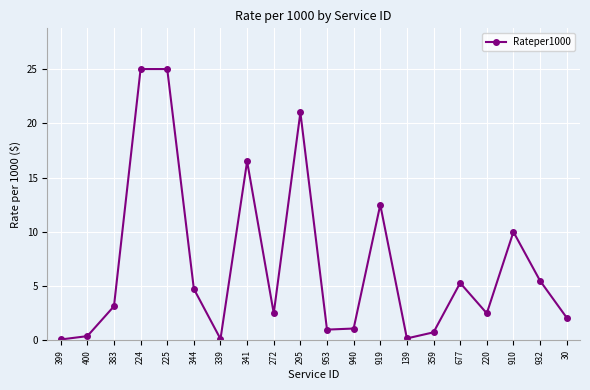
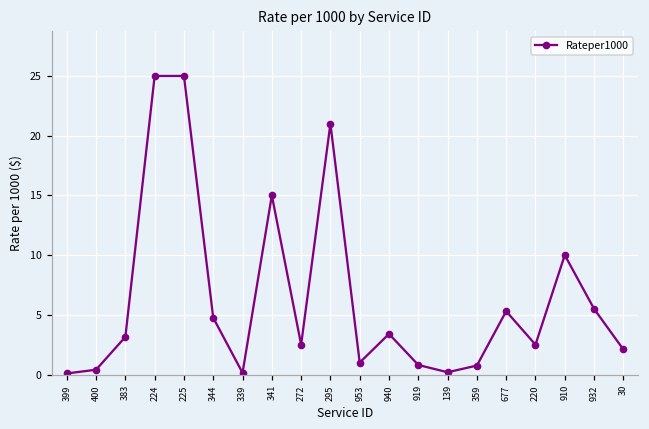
  {
    "399": 0.1,
    "400": 0.4,
    "383": 3.2,
    "224": 25.0,
    "225": 25.0,
    "344": 4.8,
    "339": 0.1,
-   "341": 16.5,
+   "341": 15.0,
    "272": 2.5,
    "295": 21.0,
    "953": 1.0,
-   "940": 1.1,
-   "919": 12.5,
+   "940": 3.4,
+   "919": 0.8,
    "139": 0.2,
    "359": 0.8,
    "677": 5.3,
    "220": 2.5,
    "910": 10.0,
    "932": 5.5,
    "30": 2.1
  }
